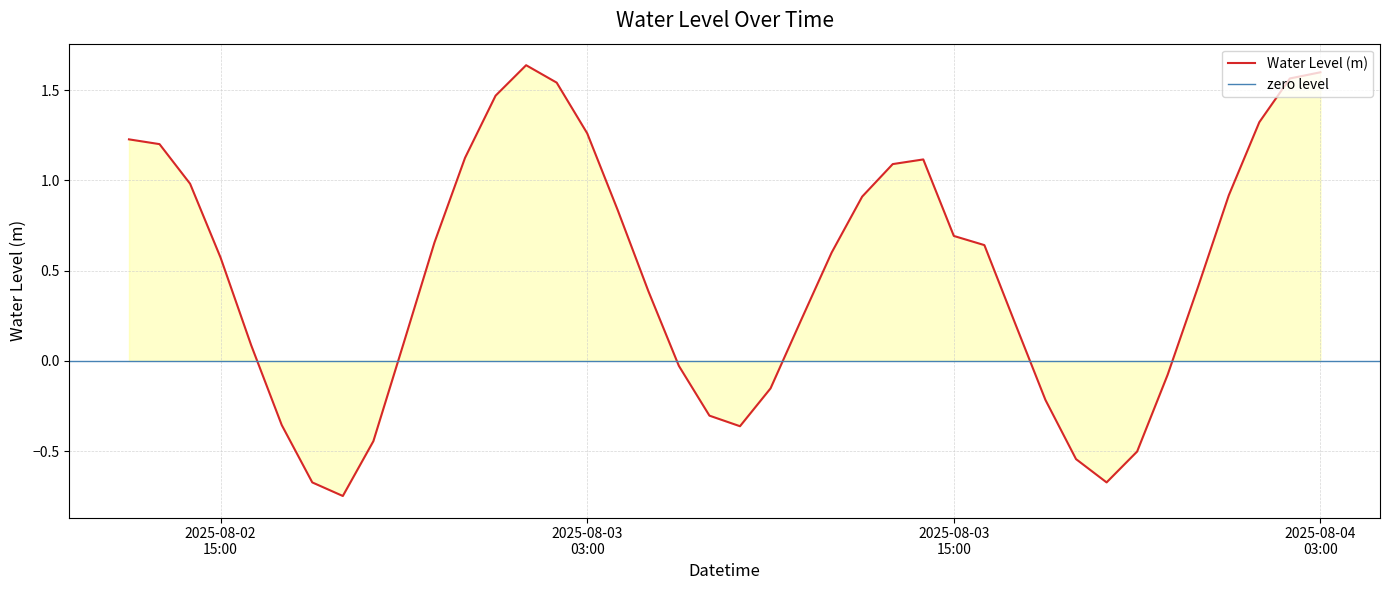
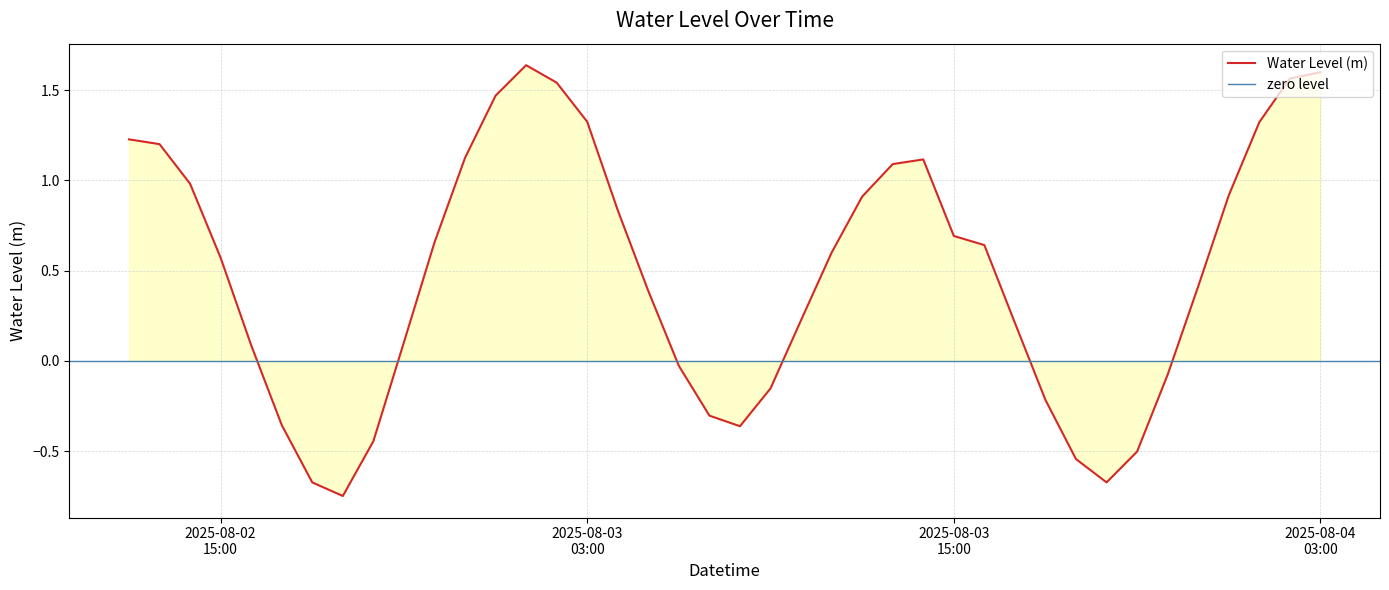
  {
    "Water Level (m)": {
-     "2025-08-03 03:00": 1.26
+     "2025-08-03 03:00": 1.32
    }
  }
